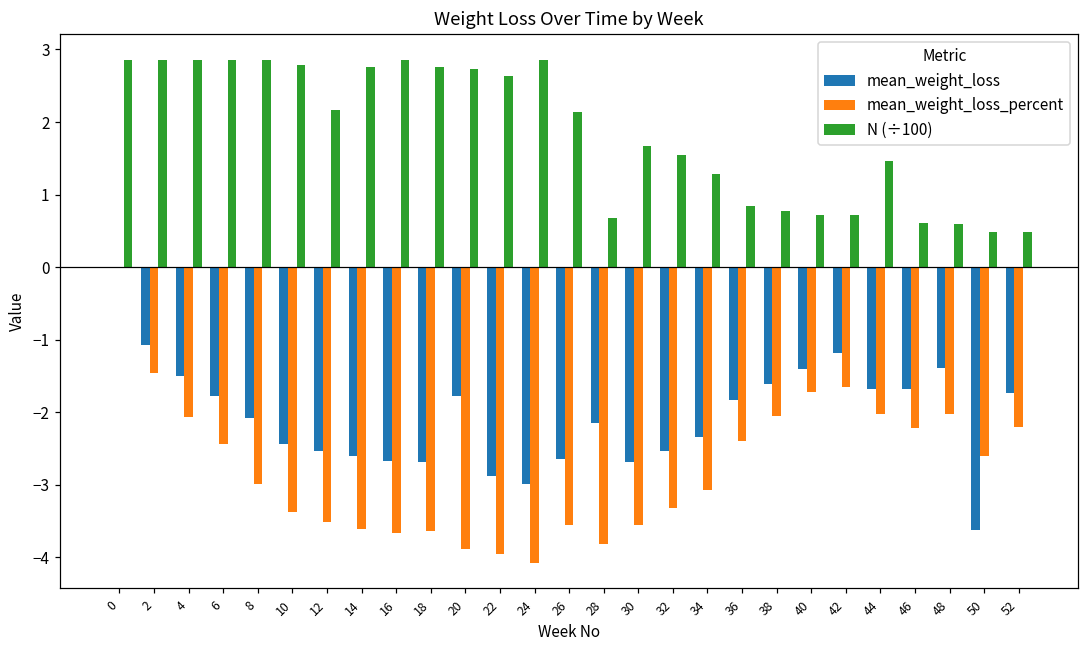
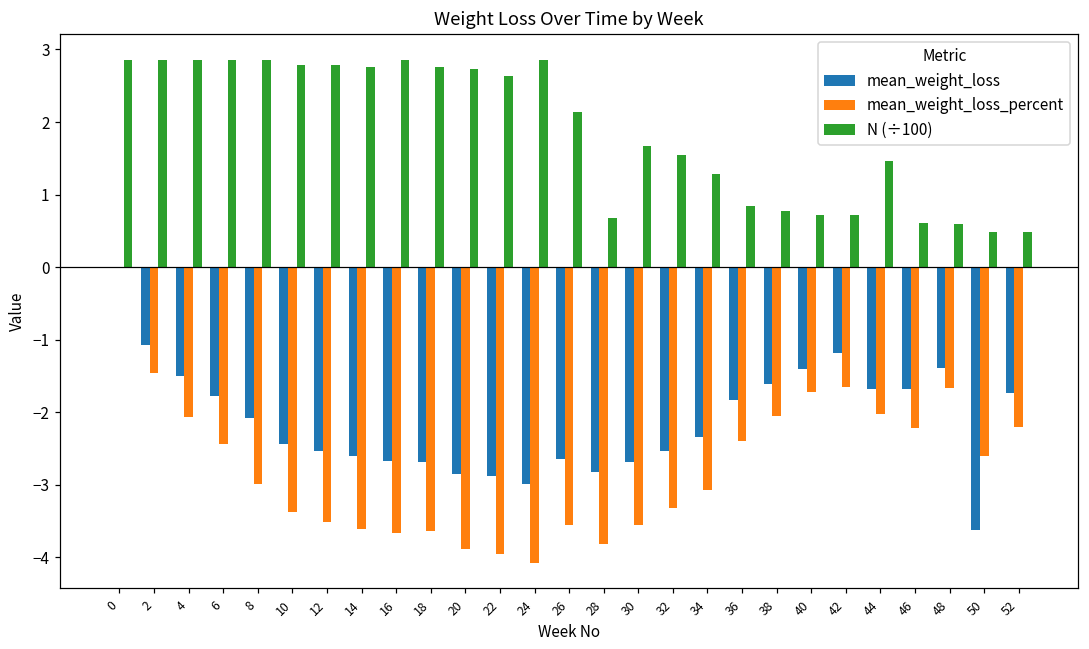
  {
    "mean_weight_loss": {
      "0": 0.0,
      "2": -1.1,
      "4": -1.5,
      "6": -1.8,
      "8": -2.1,
      "10": -2.4,
      "12": -2.5,
      "14": -2.6,
      "16": -2.7,
      "18": -2.7,
-     "20": -1.8,
+     "20": -2.9,
      "22": -2.9,
      "24": -3.0,
      "26": -2.7,
-     "28": -2.2,
+     "28": -2.8,
      "30": -2.7,
      "32": -2.5,
      "34": -2.3,
      "36": -1.8,
      "38": -1.6,
      "40": -1.4,
      "42": -1.2,
      "44": -1.7,
      "46": -1.7,
      "48": -1.4,
      "50": -3.6,
      "52": -1.7
    },
    "mean_weight_loss_percent": {
      "0": 0.0,
      "2": -1.5,
      "4": -2.1,
      "6": -2.4,
      "8": -3.0,
      "10": -3.4,
      "12": -3.5,
      "14": -3.6,
      "16": -3.7,
      "18": -3.6,
      "20": -3.9,
      "22": -4.0,
      "24": -4.1,
      "26": -3.6,
      "28": -3.8,
      "30": -3.6,
      "32": -3.3,
      "34": -3.1,
      "36": -2.4,
      "38": -2.1,
      "40": -1.7,
      "42": -1.7,
      "44": -2.0,
      "46": -2.2,
-     "48": -2.0,
+     "48": -1.7,
      "50": -2.6,
      "52": -2.2
    },
    "N (÷100)": {
      "0": 2.9,
      "2": 2.9,
      "4": 2.9,
      "6": 2.9,
      "8": 2.9,
      "10": 2.8,
-     "12": 2.2,
+     "12": 2.8,
      "14": 2.8,
      "16": 2.9,
      "18": 2.8,
      "20": 2.7,
      "22": 2.6,
      "24": 2.9,
      "26": 2.1,
      "28": 0.7,
      "30": 1.7,
      "32": 1.5,
      "34": 1.3,
      "36": 0.8,
      "38": 0.8,
      "40": 0.7,
      "42": 0.7,
      "44": 1.5,
      "46": 0.6,
      "48": 0.6,
      "50": 0.5,
      "52": 0.5
    }
  }
